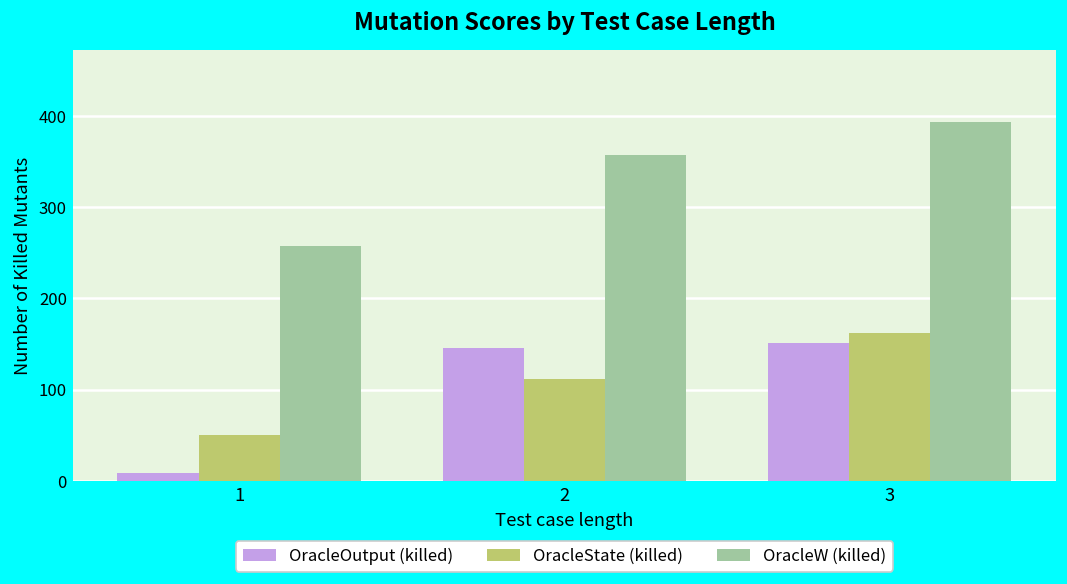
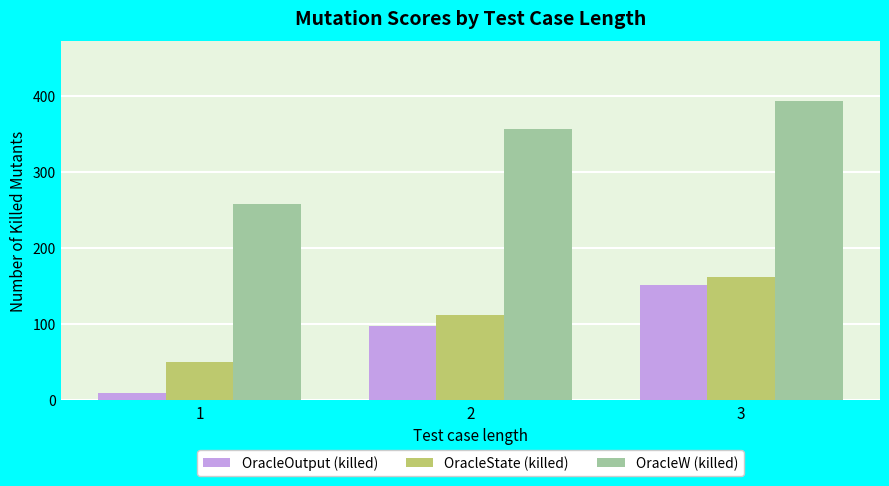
  {
    "OracleOutput (killed)": {
      "1": 10,
-     "2": 150,
+     "2": 100,
      "3": 150
    }
  }
